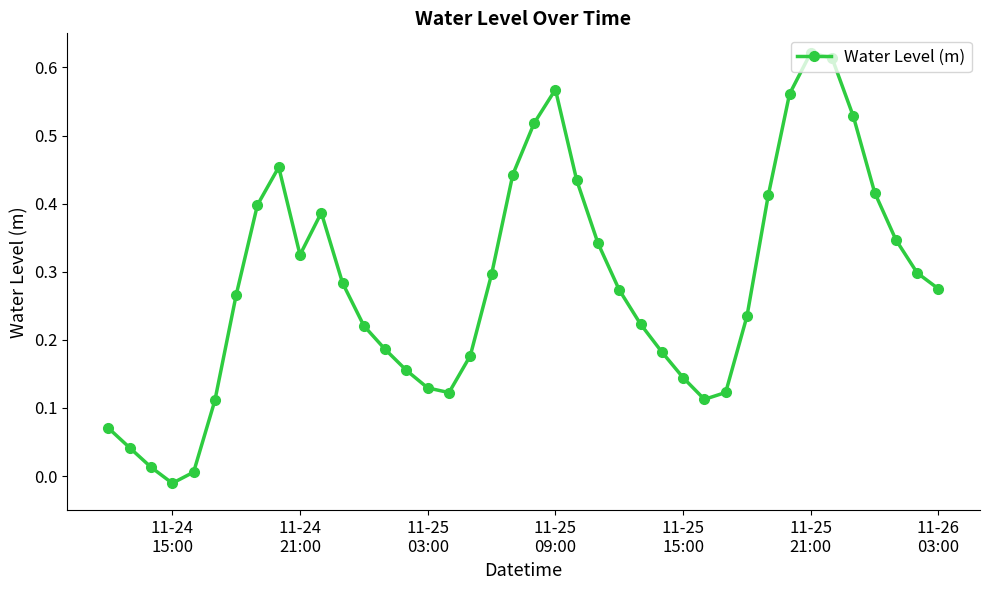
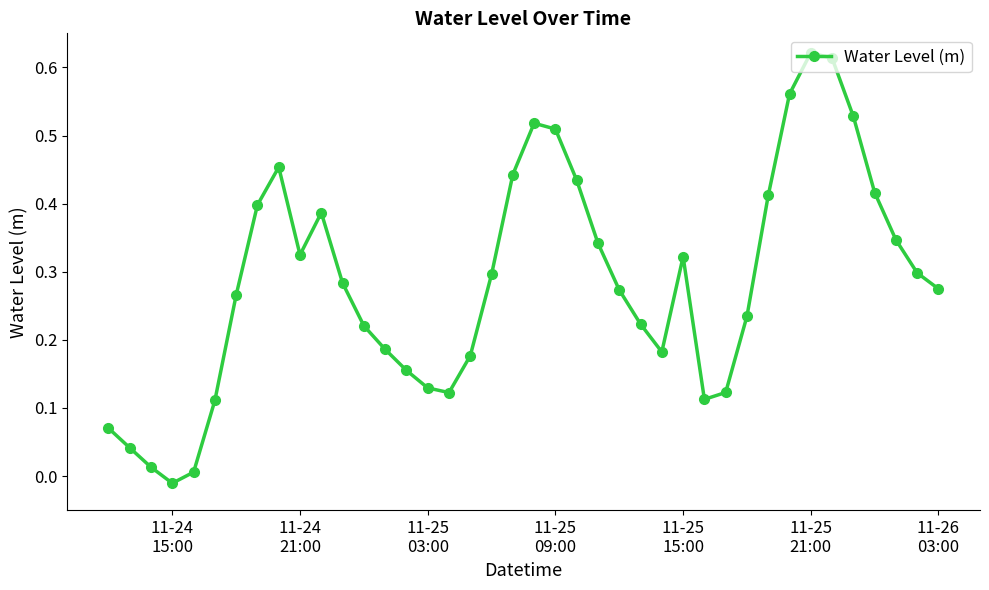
  {
    "11-24 15:00": -0.01,
    "11-24 21:00": 0.32,
    "11-25 03:00": 0.13,
-   "11-25 09:00": 0.57,
-   "11-25 15:00": 0.14,
+   "11-25 09:00": 0.51,
+   "11-25 15:00": 0.32,
    "11-26 03:00": 0.27
  }
